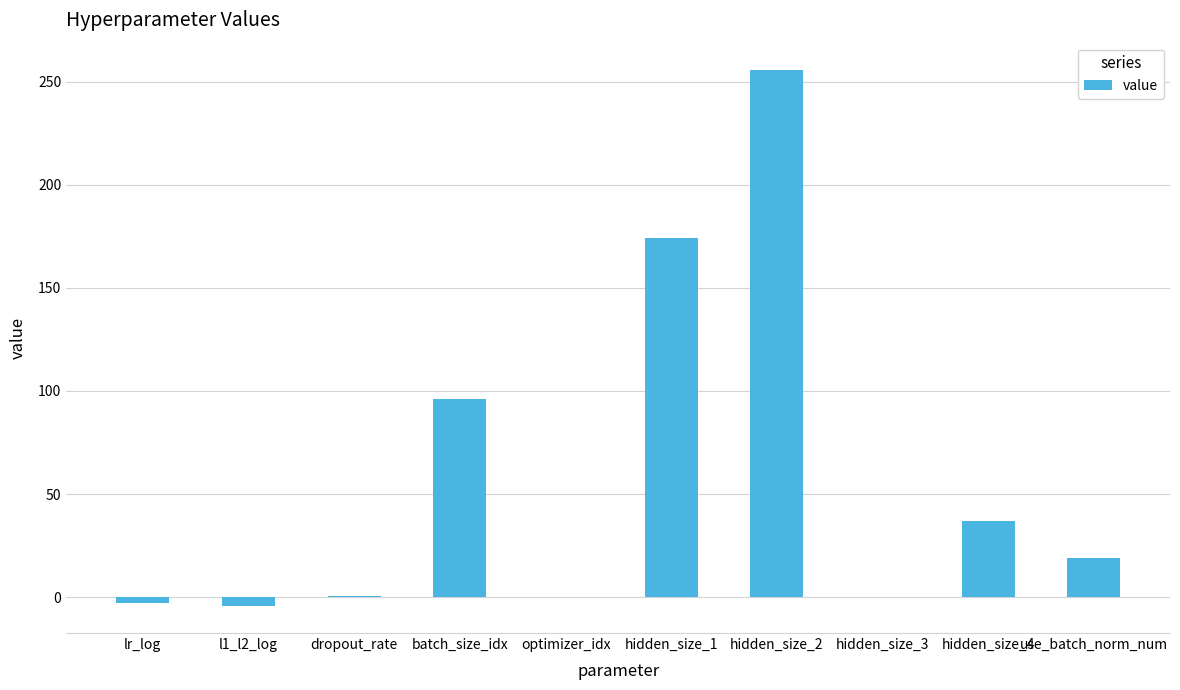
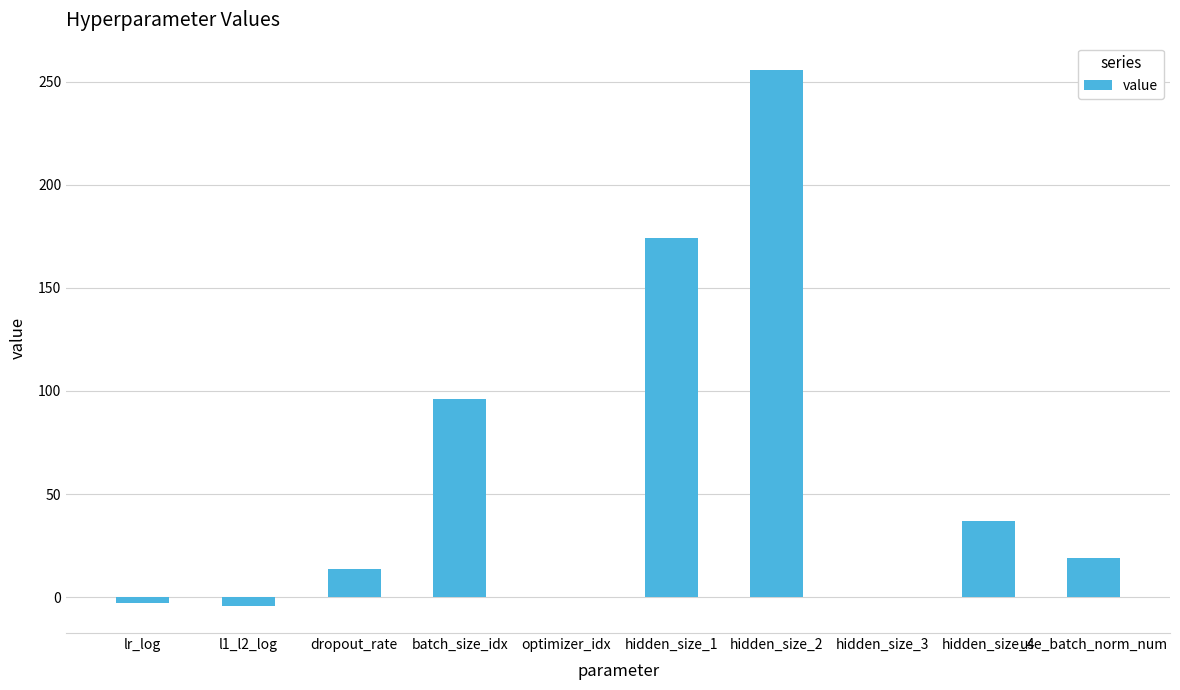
  {
    "lr_log": -3,
    "l1_l2_log": -4,
-   "dropout_rate": 1,
+   "dropout_rate": 14,
    "batch_size_idx": 96,
    "optimizer_idx": 0,
    "hidden_size_1": 174,
    "hidden_size_2": 256,
    "hidden_size_3": 0,
    "use_batch_norm_num": 19
  }
